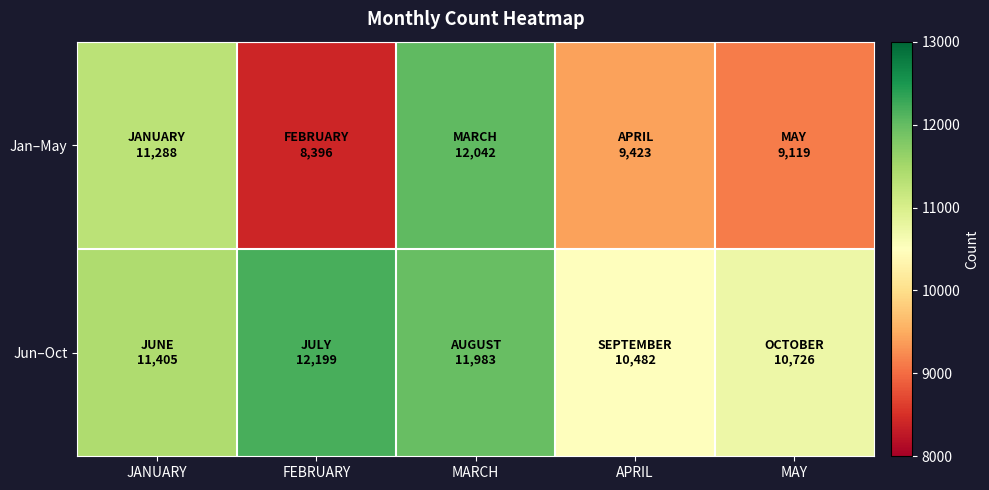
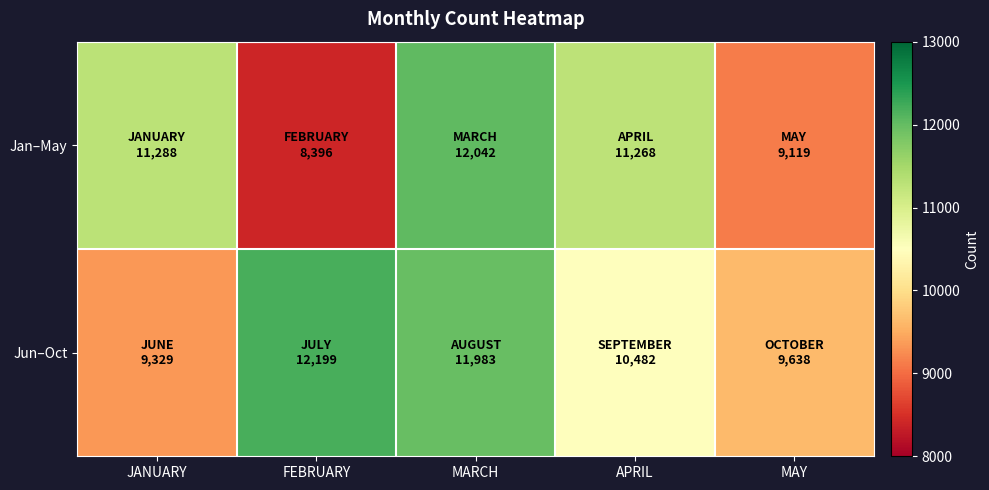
  {
    "Jan–May": {
      "JANUARY": "11,288",
      "FEBRUARY": "8,396",
      "MARCH": "12,042",
-     "APRIL": "9,423",
+     "APRIL": "11,268",
      "MAY": "9,119"
    },
    "Jun–Oct": {
-     "JANUARY": "11,405",
+     "JANUARY": "9,329",
      "FEBRUARY": "12,199",
      "MARCH": "11,983",
      "APRIL": "10,482",
-     "MAY": "10,726"
+     "MAY": "9,638"
    }
  }
